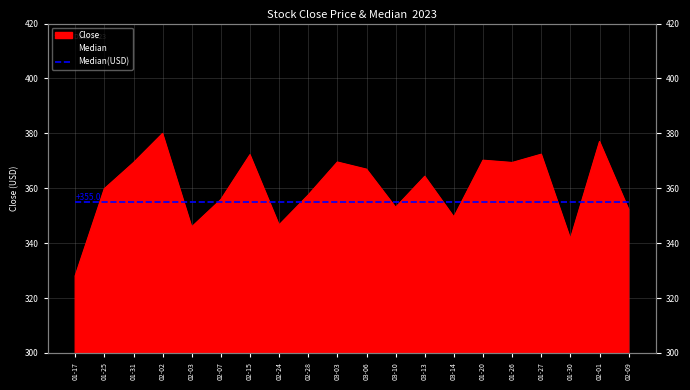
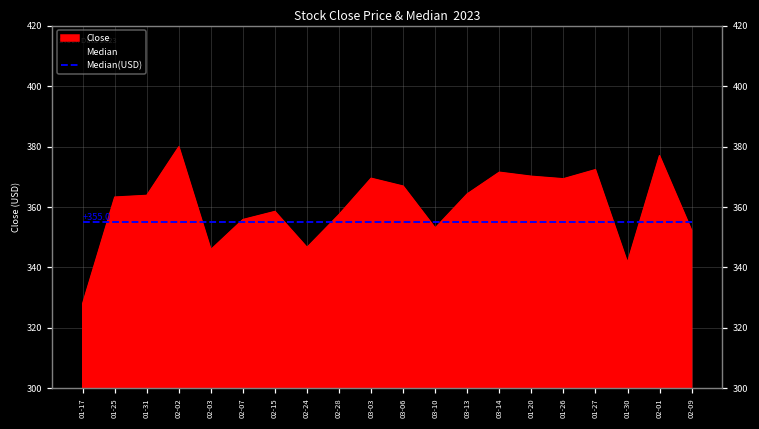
  {
    "Close": {
      "01-17": 328,
-     "01-25": 360,
-     "01-31": 369,
+     "01-25": 363,
+     "01-31": 364,
      "02-02": 380,
      "02-03": 346,
-     "02-15": 372,
+     "02-15": 359,
      "02-24": 347,
      "02-28": 358,
      "03-03": 370,
      "03-06": 367,
      "03-10": 353,
      "03-13": 364,
-     "03-14": 350,
+     "03-14": 372,
      "01-20": 370,
      "01-26": 369,
      "01-27": 372,
      "01-30": 342,
      "02-01": 377,
      "02-09": 352
    }
  }
